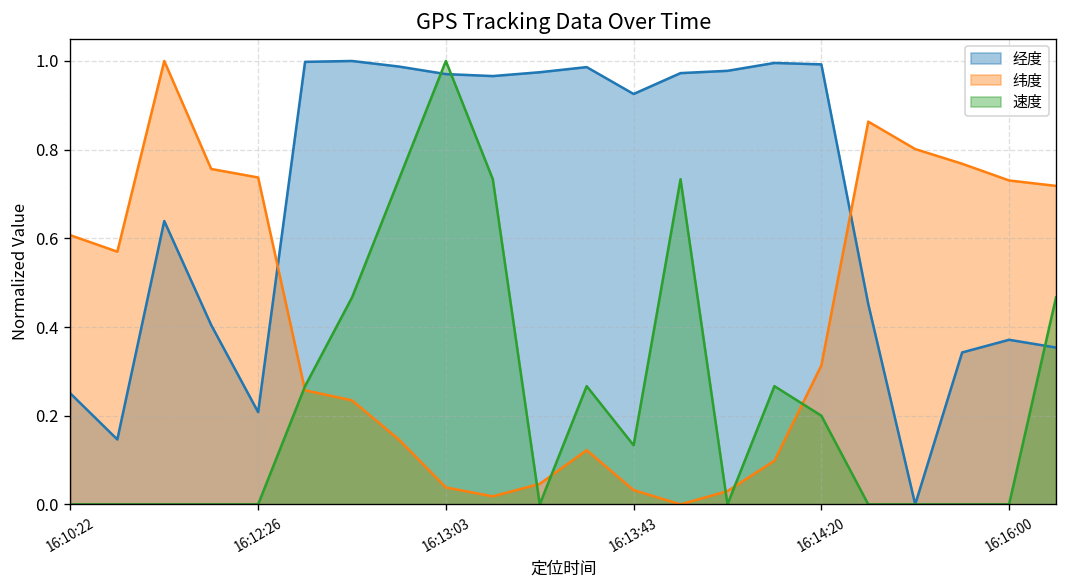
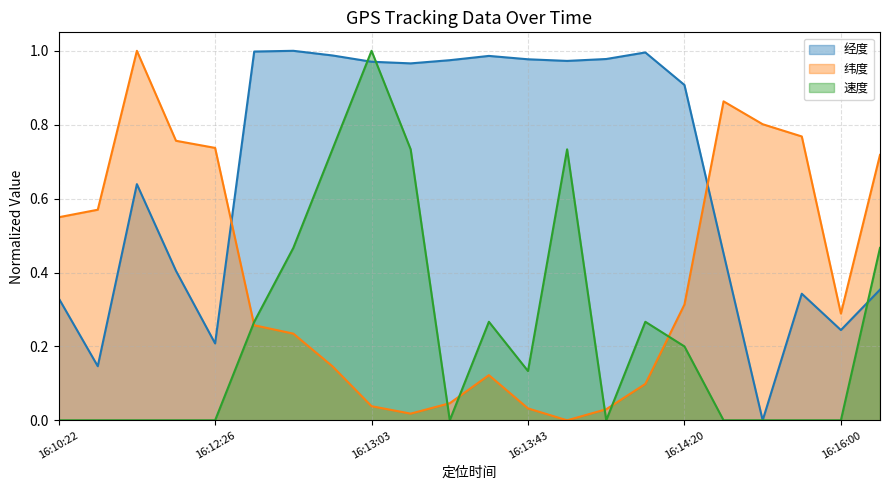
  {
    "经度": {
-     "16:10:22": 0.25,
+     "16:10:22": 0.33,
      "16:12:26": 0.21,
      "16:13:03": 0.97,
-     "16:13:43": 0.93,
-     "16:14:20": 0.99,
-     "16:16:00": 0.37
+     "16:13:43": 0.98,
+     "16:14:20": 0.91,
+     "16:16:00": 0.24
    },
    "纬度": {
-     "16:10:22": 0.61,
+     "16:10:22": 0.55,
      "16:12:26": 0.74,
      "16:13:03": 0.04,
      "16:13:43": 0.03,
      "16:14:20": 0.31,
-     "16:16:00": 0.73
+     "16:16:00": 0.29
    },
    "速度": {
      "16:10:22": 0.00,
      "16:12:26": 0.00,
      "16:13:03": 1.00,
      "16:13:43": 0.13,
      "16:14:20": 0.20,
      "16:16:00": 0.00
    }
  }
